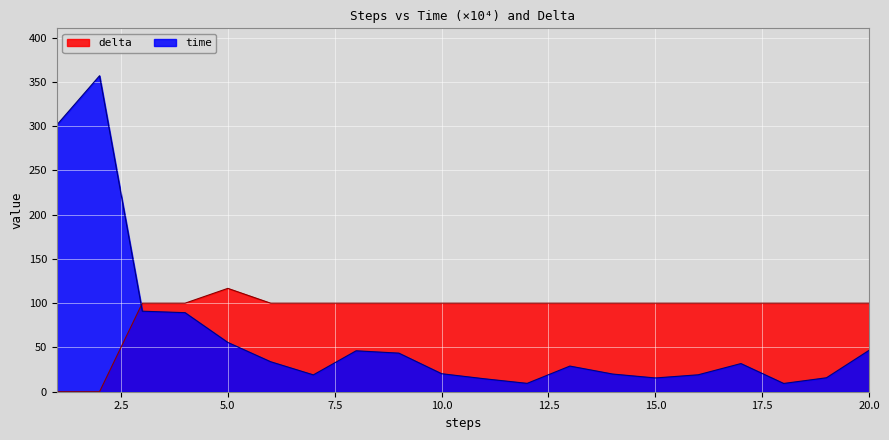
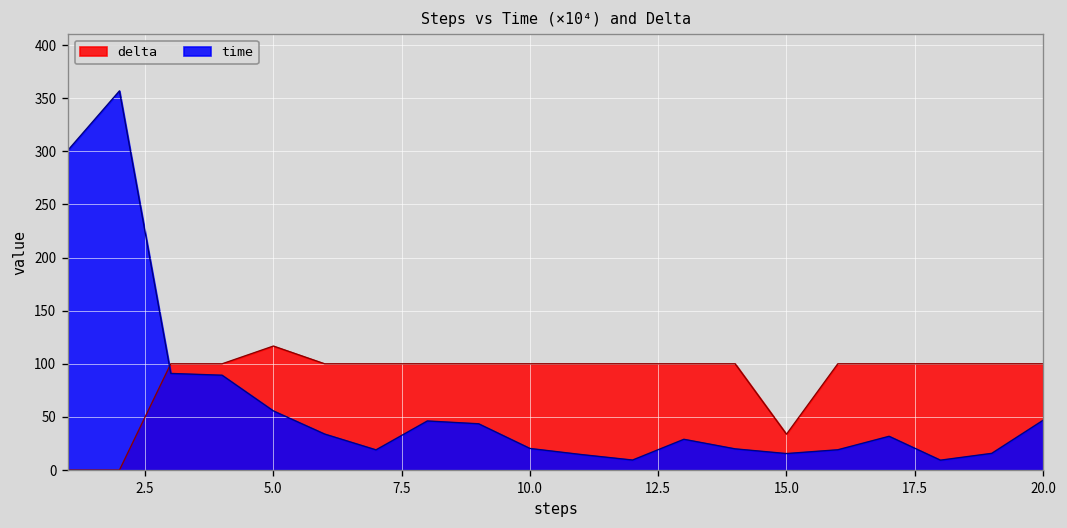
  {
    "delta": {
      "5.0": 120,
      "10.0": 100,
-     "15.0": 100,
+     "15.0": 30,
      "20.0": 100
    },
    "time": {
      "5.0": 60,
      "10.0": 20,
      "15.0": 20,
      "20.0": 50
    }
  }
